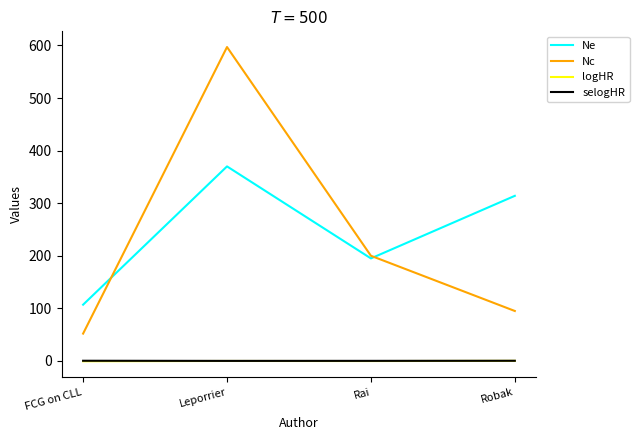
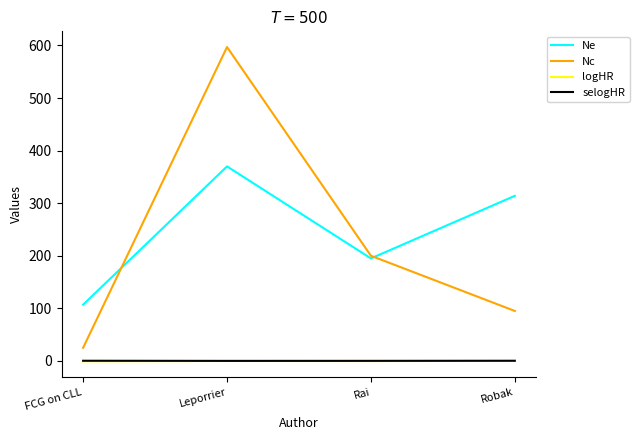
  {
    "Ne": {
      "FCG on CLL": 110,
      "Leporrier": 370,
      "Rai": 200,
      "Robak": 310
    },
    "Nc": {
-     "FCG on CLL": 50,
+     "FCG on CLL": 30,
      "Leporrier": 600,
      "Rai": 200,
      "Robak": 100
    },
    "selogHR": {
      "FCG on CLL": 0,
      "Leporrier": 0,
      "Rai": 0,
      "Robak": 0
    }
  }
